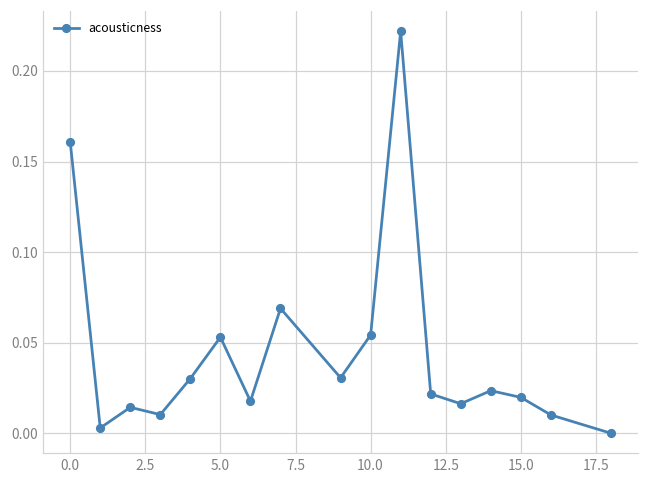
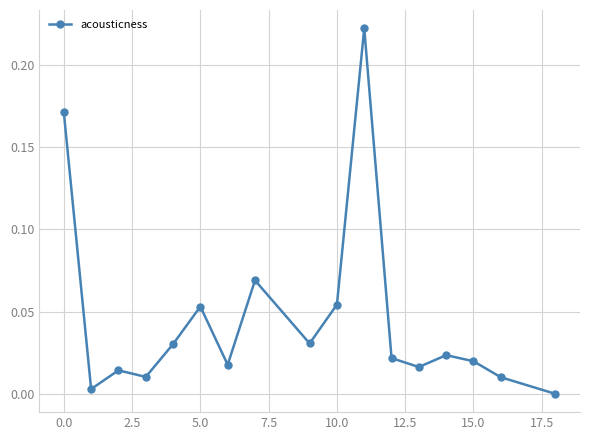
  {
-   "0.0": 0.161,
+   "0.0": 0.171,
    "5.0": 0.053,
    "10.0": 0.054,
    "15.0": 0.020
  }
